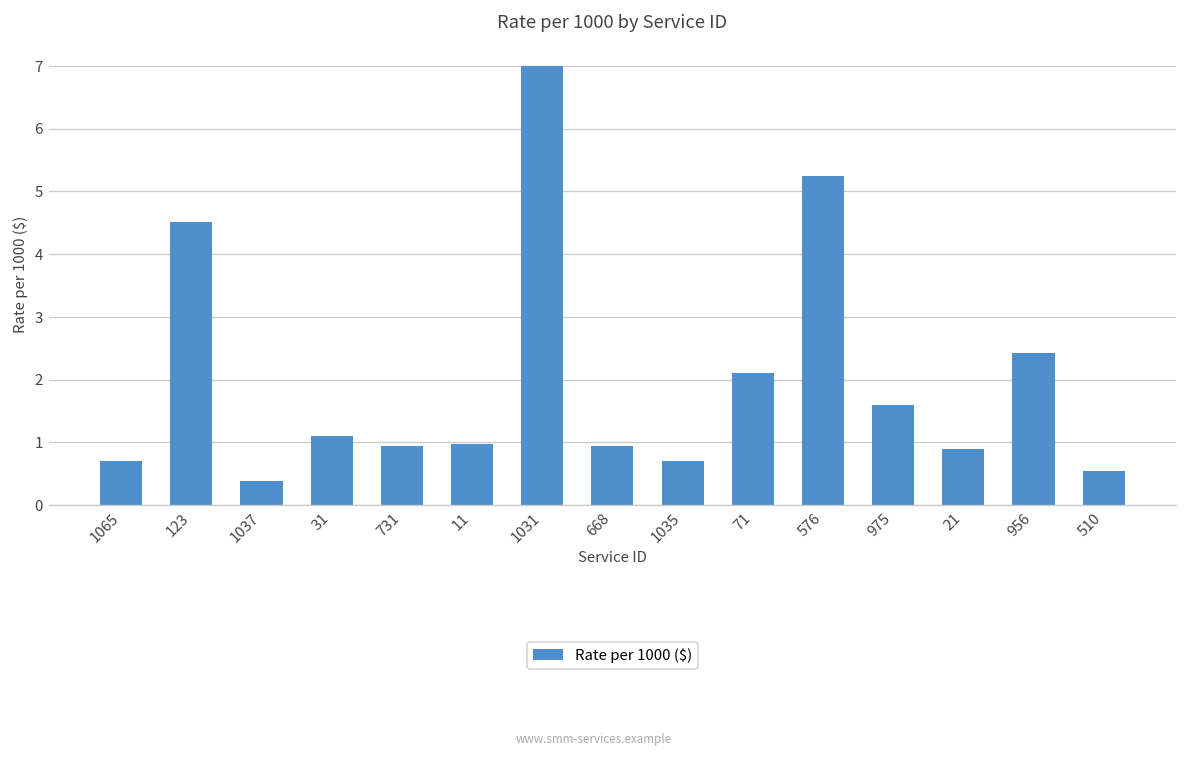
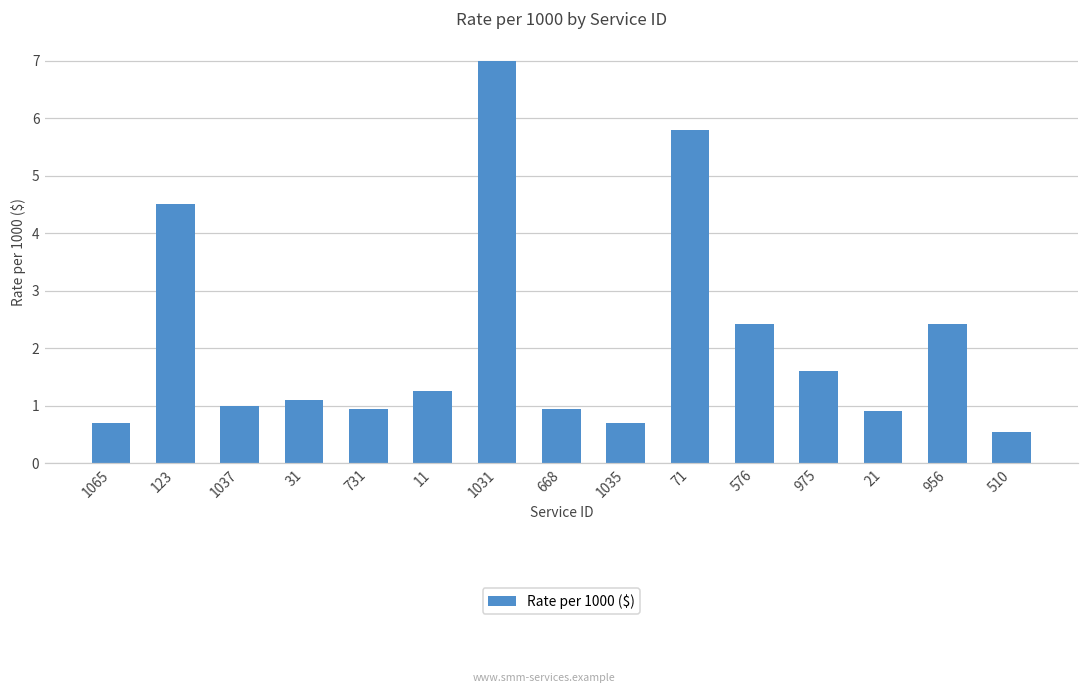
  {
    "1065": 0.7,
    "123": 4.5,
-   "1037": 0.4,
+   "1037": 1.0,
    "31": 1.1,
    "731": 1.0,
-   "11": 1.0,
+   "11": 1.3,
    "1031": 7.0,
    "668": 1.0,
    "1035": 0.7,
-   "71": 2.1,
-   "576": 5.3,
+   "71": 5.8,
+   "576": 2.4,
    "975": 1.6,
    "21": 0.9,
    "956": 2.4,
    "510": 0.6
  }
